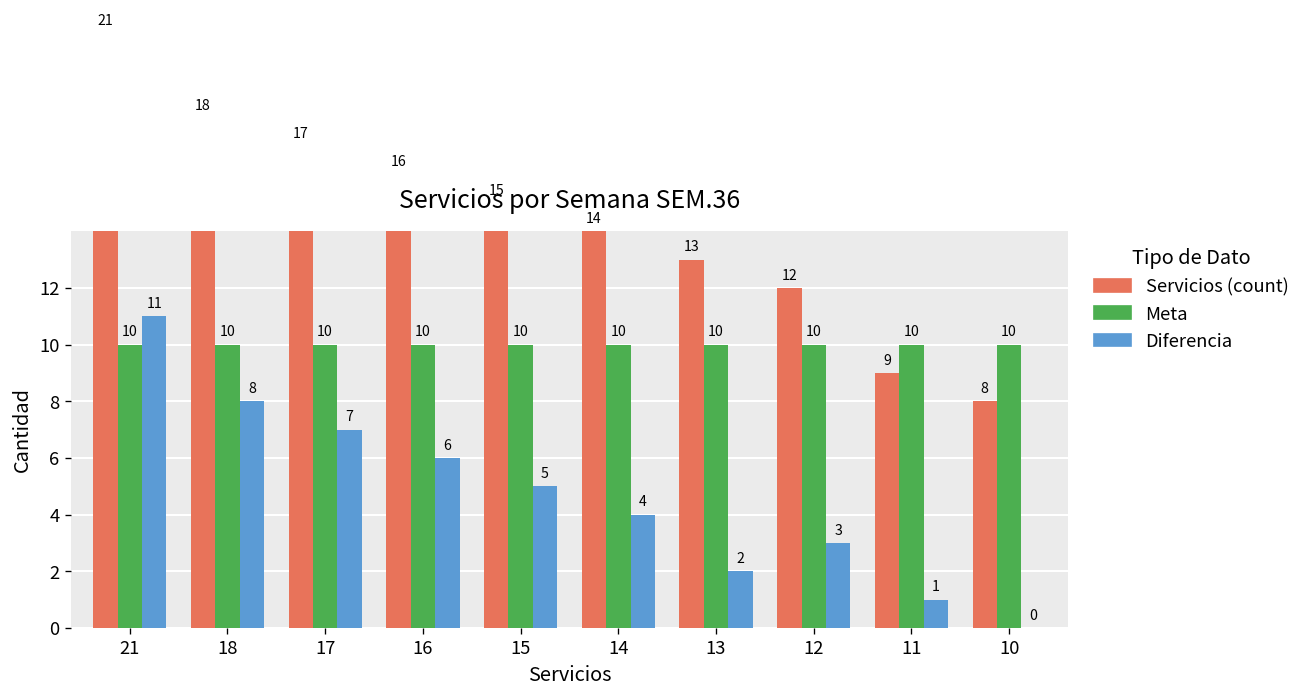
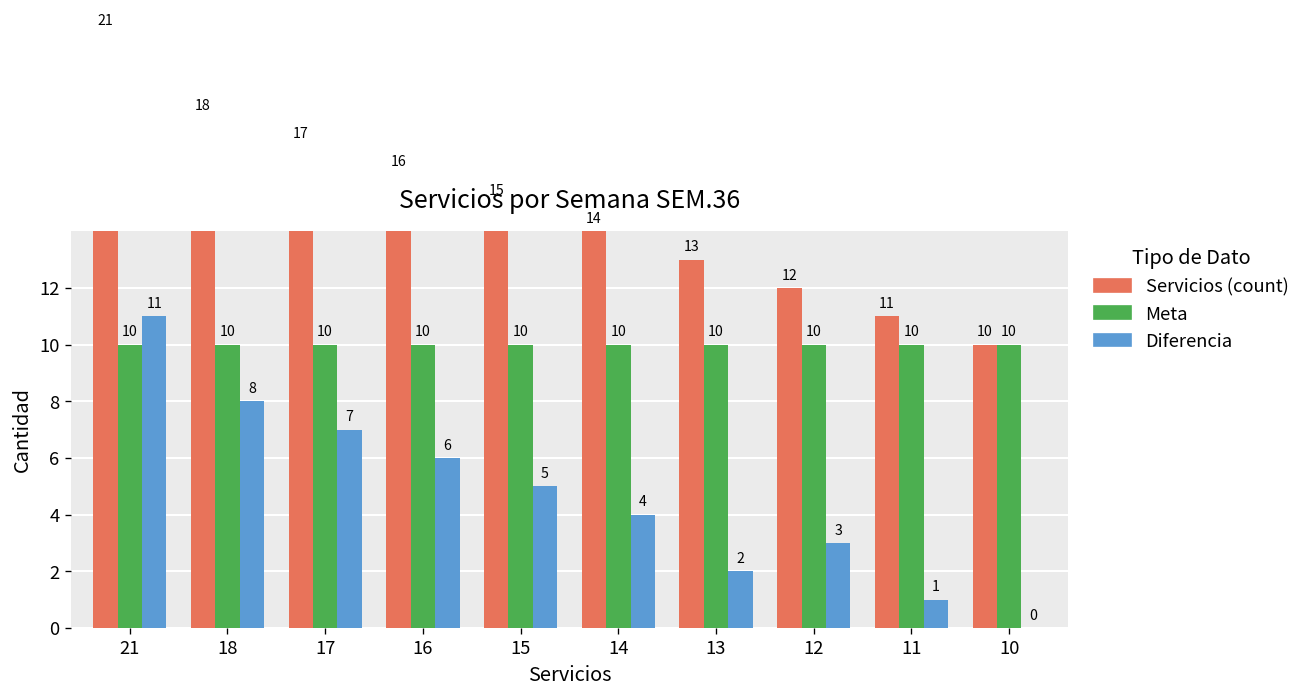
  {
    "Servicios (count)": {
      "14": 14,
      "13": 13,
      "12": 12,
-     "11": 9,
-     "10": 8
+     "11": 11,
+     "10": 10
    },
    "Meta": {
      "21": 10,
      "18": 10,
      "17": 10,
      "16": 10,
      "15": 10,
      "14": 10,
      "13": 10,
      "12": 10,
      "11": 10,
      "10": 10
    },
    "Diferencia": {
      "21": 11,
      "18": 8,
      "17": 7,
      "16": 6,
      "15": 5,
      "14": 4,
      "13": 2,
      "12": 3,
      "11": 1,
      "10": 0
    }
  }
